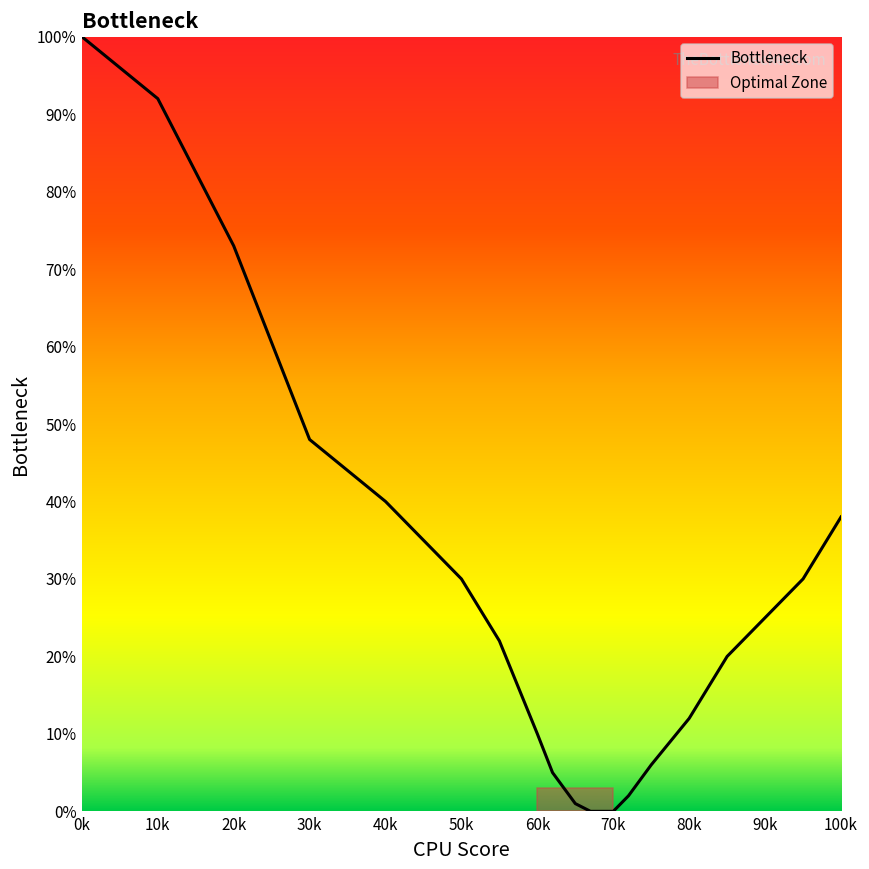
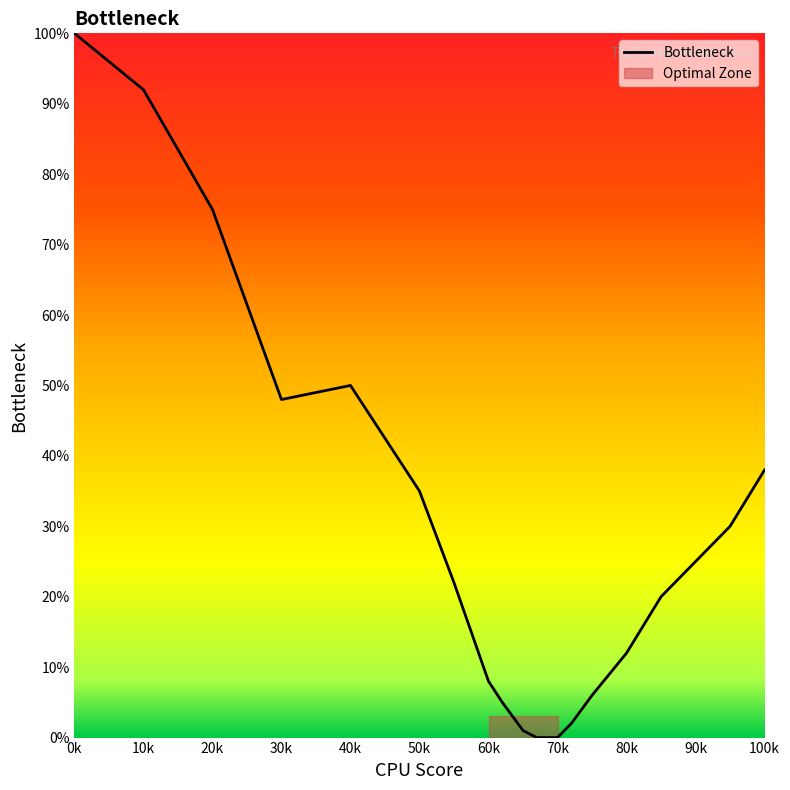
  {
    "0k": "100%",
    "10k": "92%",
-   "20k": "73%",
+   "20k": "75%",
    "30k": "48%",
-   "40k": "40%",
-   "50k": "30%",
-   "60k": "10%",
+   "40k": "50%",
+   "50k": "35%",
+   "60k": "8%",
    "80k": "12%",
    "90k": "25%",
    "100k": "38%"
  }
